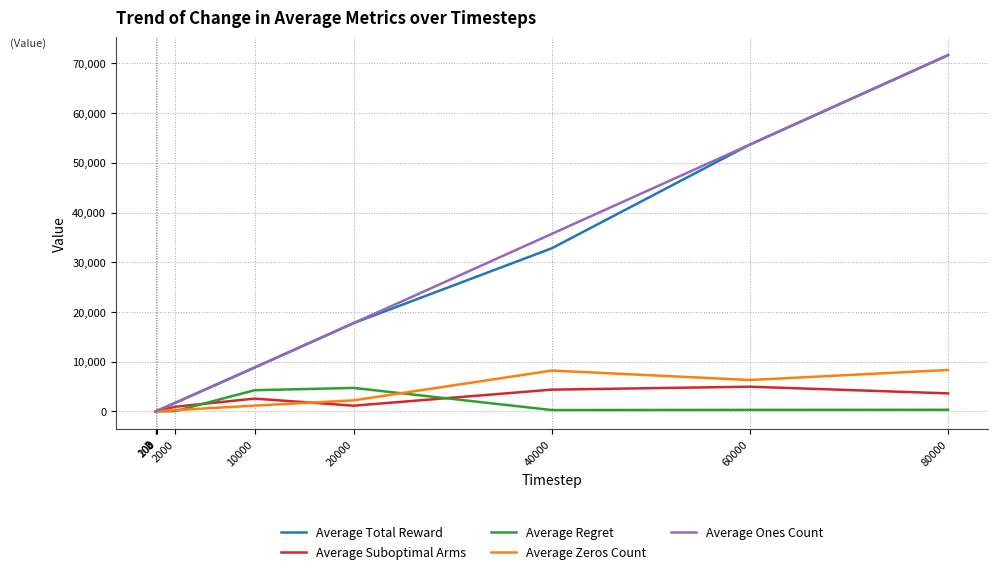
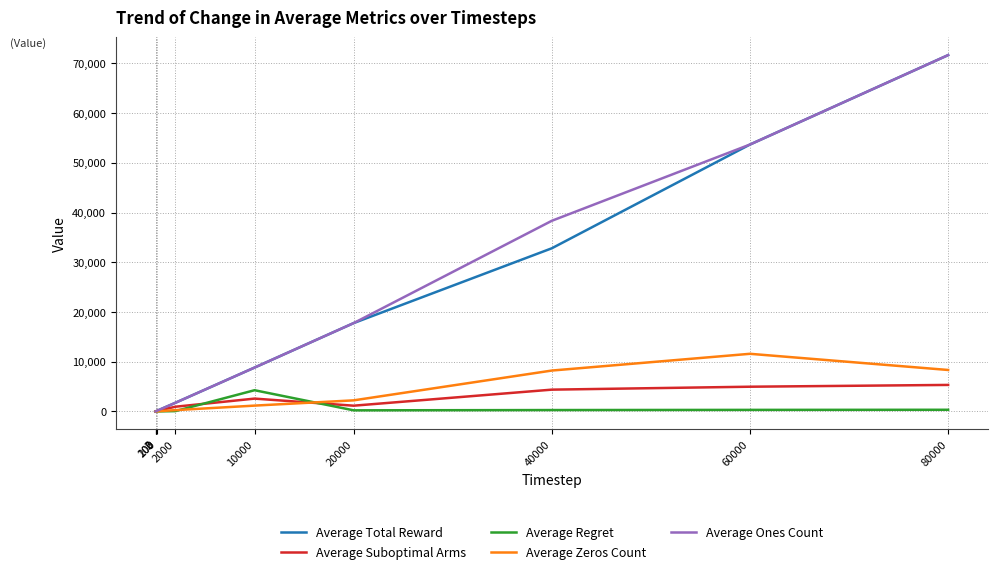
  {
    "Average Total Reward": {
      "40000": "33,000"
    },
    "Average Suboptimal Arms": {
      "2000": "1,000",
      "10000": "3,000",
      "20000": "1,000",
      "40000": "4,000",
      "60000": "5,000",
-     "80000": "4,000"
+     "80000": "5,000"
    },
    "Average Regret": {
      "10000": "4,000",
-     "20000": "5,000",
+     "20000": "0",
      "40000": "0",
      "60000": "0",
      "80000": "0"
    },
    "Average Zeros Count": {
      "10000": "1,000",
      "20000": "2,000",
      "40000": "8,000",
-     "60000": "6,000",
+     "60000": "12,000",
      "80000": "8,000"
    },
    "Average Ones Count": {
-     "40000": "36,000"
+     "40000": "38,000"
    }
  }
